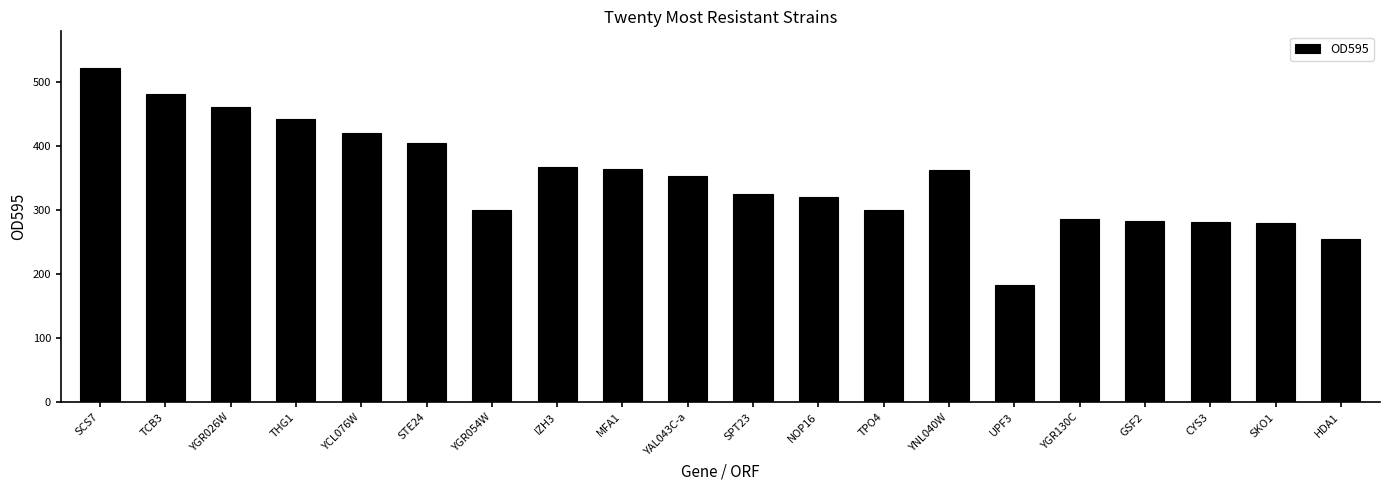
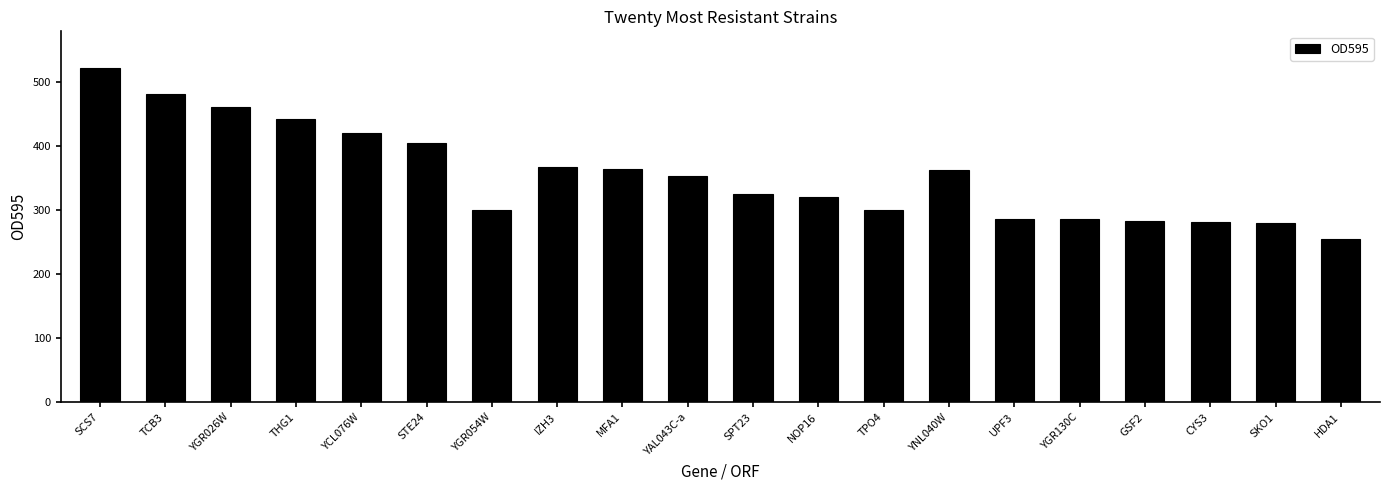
  {
    "SCS7": 520,
    "TCB3": 480,
    "YGR026W": 460,
    "THG1": 440,
    "YCL076W": 420,
    "STE24": 410,
    "YGR054W": 300,
    "IZH3": 370,
    "MFA1": 360,
    "YAL043C-a": 350,
    "SPT23": 330,
    "NOP16": 320,
    "TPO4": 300,
    "YNL040W": 360,
-   "UPF3": 180,
+   "UPF3": 290,
    "YGR130C": 290,
    "GSF2": 280,
    "CYS3": 280,
    "SKO1": 280,
    "HDA1": 260
  }
